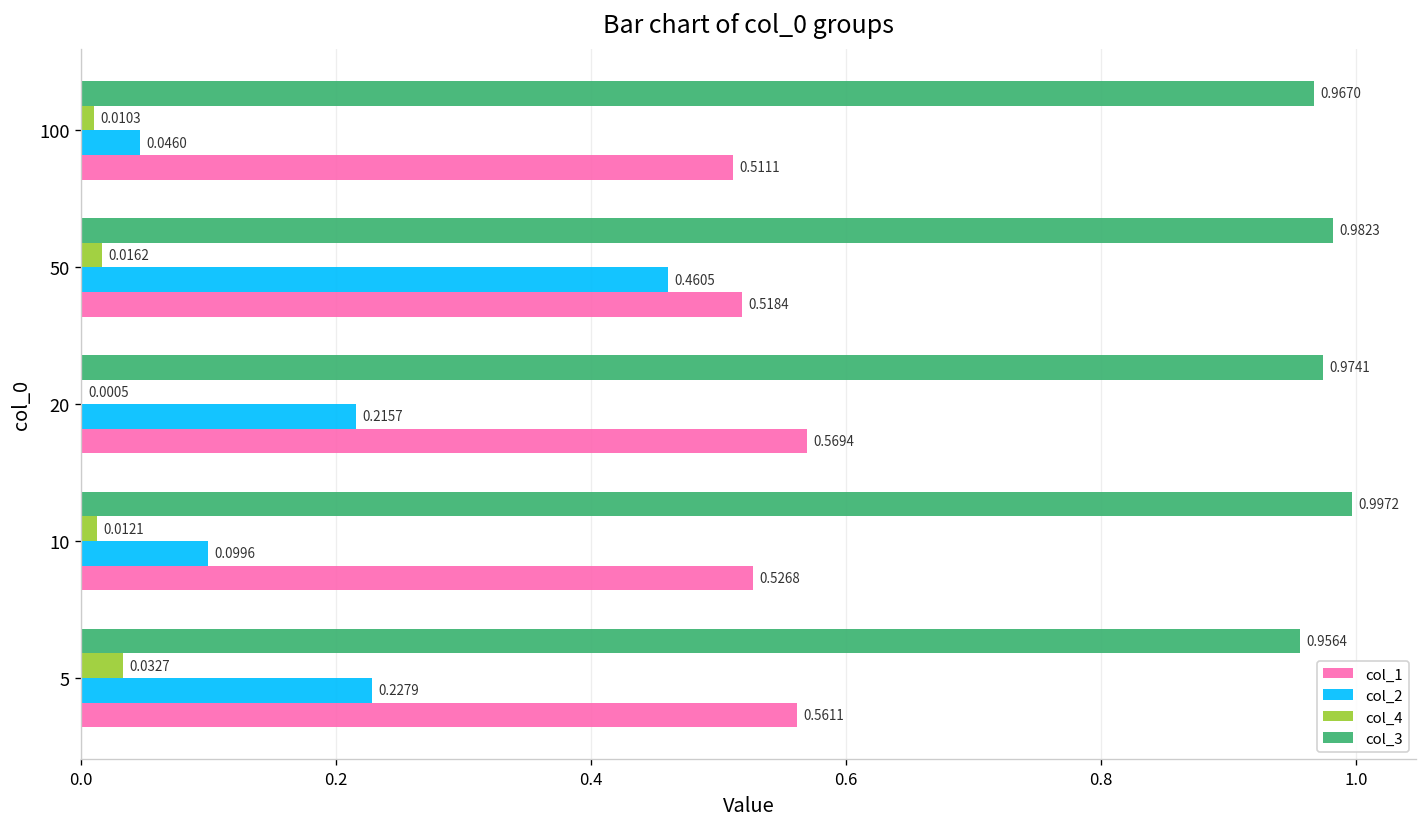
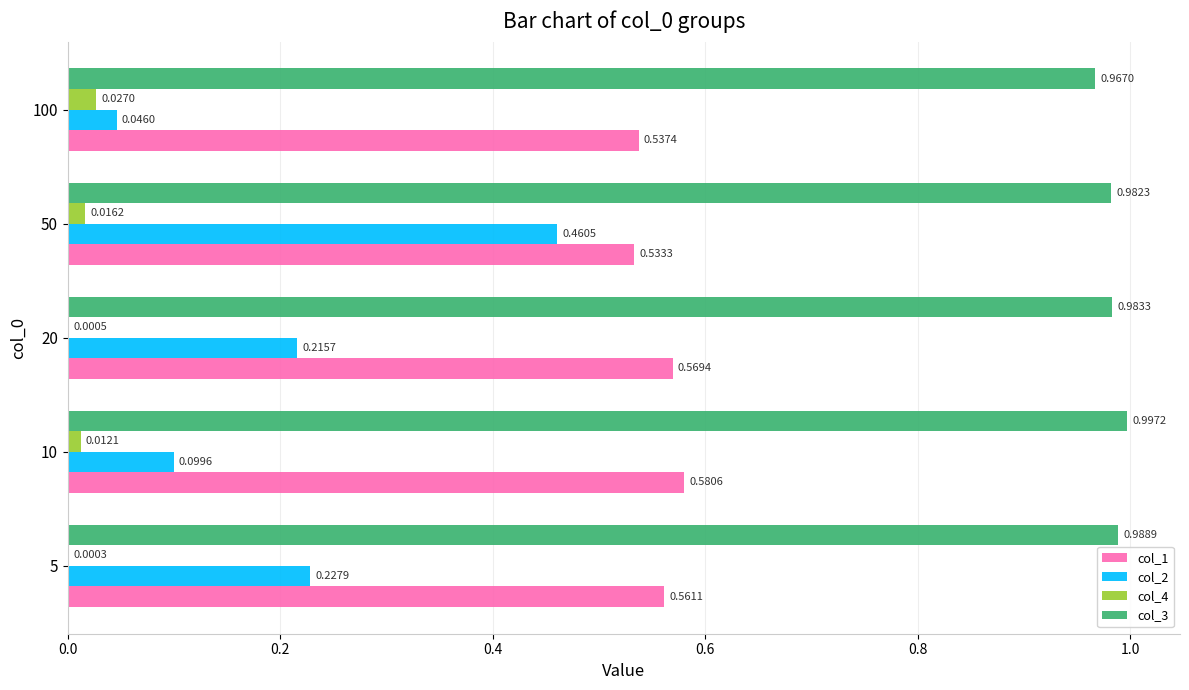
  {
    "col_1": {
-     "100": 0.5111,
-     "50": 0.5184,
+     "100": 0.5374,
+     "50": 0.5333,
      "20": 0.5694,
-     "10": 0.5268,
+     "10": 0.5806,
      "5": 0.5611
    },
    "col_2": {
      "100": 0.0460,
      "50": 0.4605,
      "20": 0.2157,
      "10": 0.0996,
      "5": 0.2279
    },
    "col_4": {
-     "100": 0.0103,
+     "100": 0.0270,
      "50": 0.0162,
      "20": 0.0005,
      "10": 0.0121,
-     "5": 0.0327
+     "5": 0.0003
    },
    "col_3": {
      "100": 0.9670,
      "50": 0.9823,
-     "20": 0.9741,
+     "20": 0.9833,
      "10": 0.9972,
-     "5": 0.9564
+     "5": 0.9889
    }
  }
